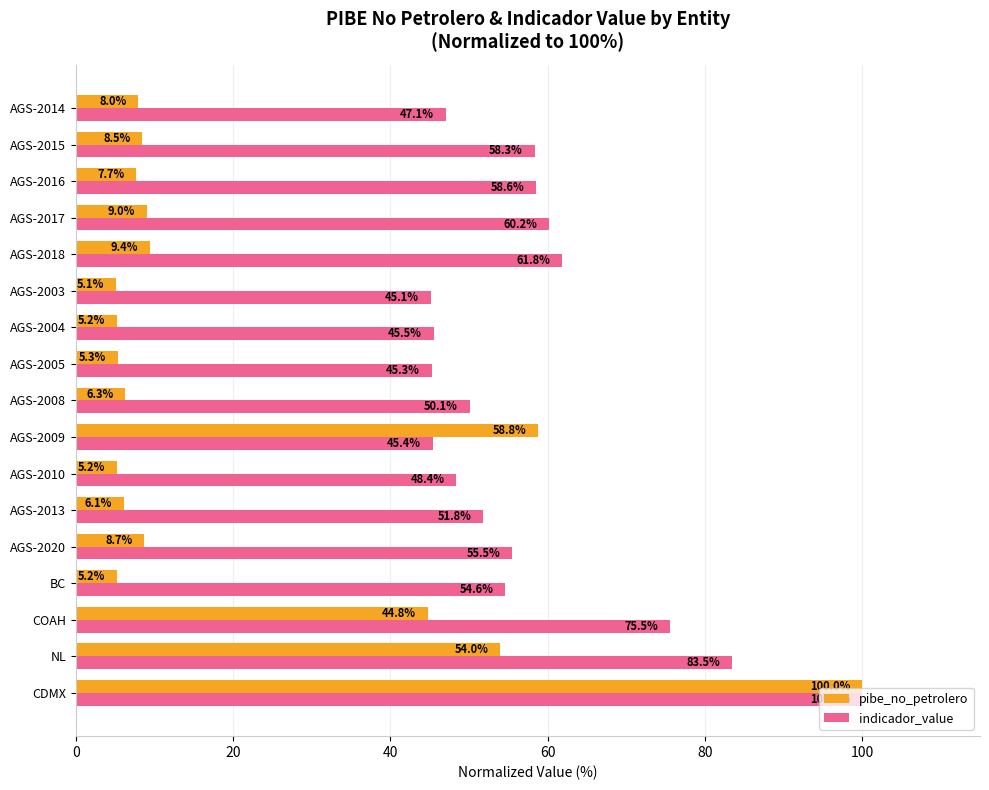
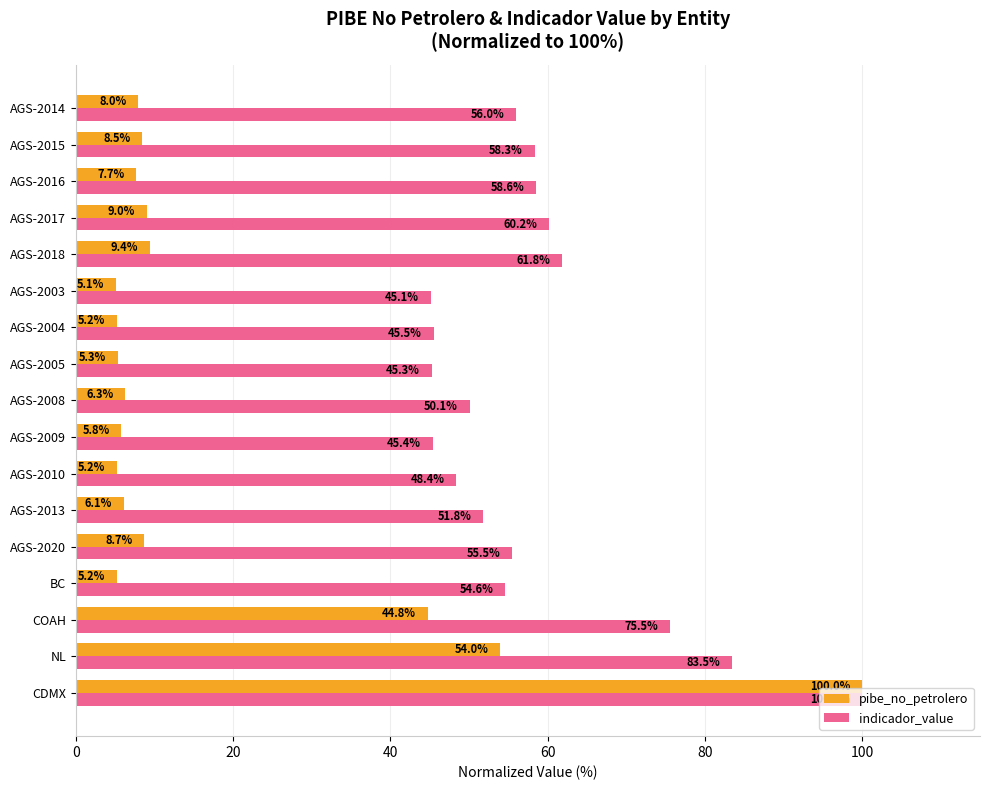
  {
    "pibe_no_petrolero": {
      "AGS-2014": "8.0%",
      "AGS-2015": "8.5%",
      "AGS-2016": "7.7%",
      "AGS-2017": "9.0%",
      "AGS-2018": "9.4%",
      "AGS-2003": "5.1%",
      "AGS-2004": "5.2%",
      "AGS-2005": "5.3%",
      "AGS-2008": "6.3%",
-     "AGS-2009": "58.8%",
+     "AGS-2009": "5.8%",
      "AGS-2010": "5.2%",
      "AGS-2013": "6.1%",
      "AGS-2020": "8.7%",
      "BC": "5.2%",
      "COAH": "44.8%",
      "NL": "54.0%"
    },
    "indicador_value": {
-     "AGS-2014": "47.1%",
+     "AGS-2014": "56.0%",
      "AGS-2015": "58.3%",
      "AGS-2016": "58.6%",
      "AGS-2017": "60.2%",
      "AGS-2018": "61.8%",
      "AGS-2003": "45.1%",
      "AGS-2004": "45.5%",
      "AGS-2005": "45.3%",
      "AGS-2008": "50.1%",
      "AGS-2009": "45.4%",
      "AGS-2010": "48.4%",
      "AGS-2013": "51.8%",
      "AGS-2020": "55.5%",
      "BC": "54.6%",
      "COAH": "75.5%",
      "NL": "83.5%"
    }
  }
